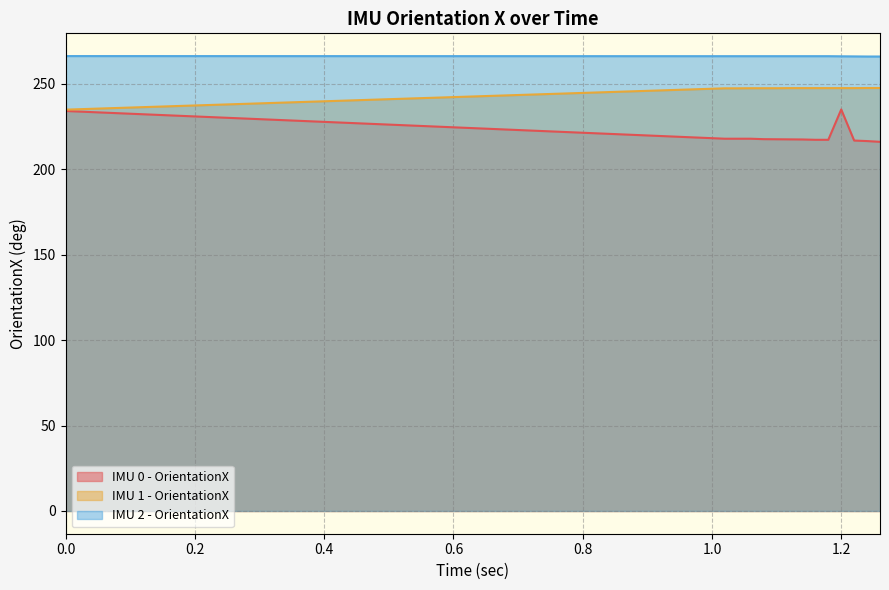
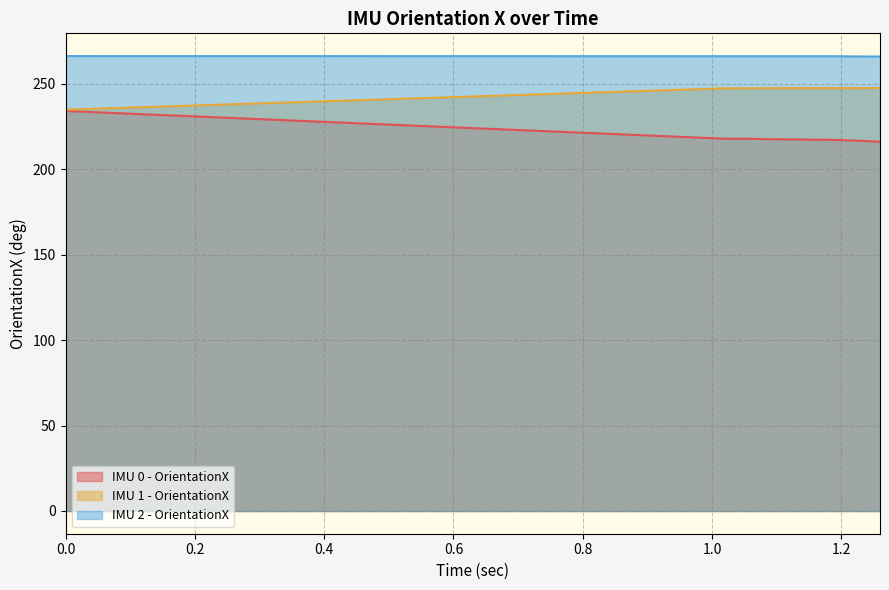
  {
    "IMU 0 - OrientationX": {
-     "1.2": 235
+     "1.2": 217
    },
    "IMU 1 - OrientationX": {
      "1.2": 248
    },
    "IMU 2 - OrientationX": {
      "0.0": 266,
      "1.2": 266
    }
  }
